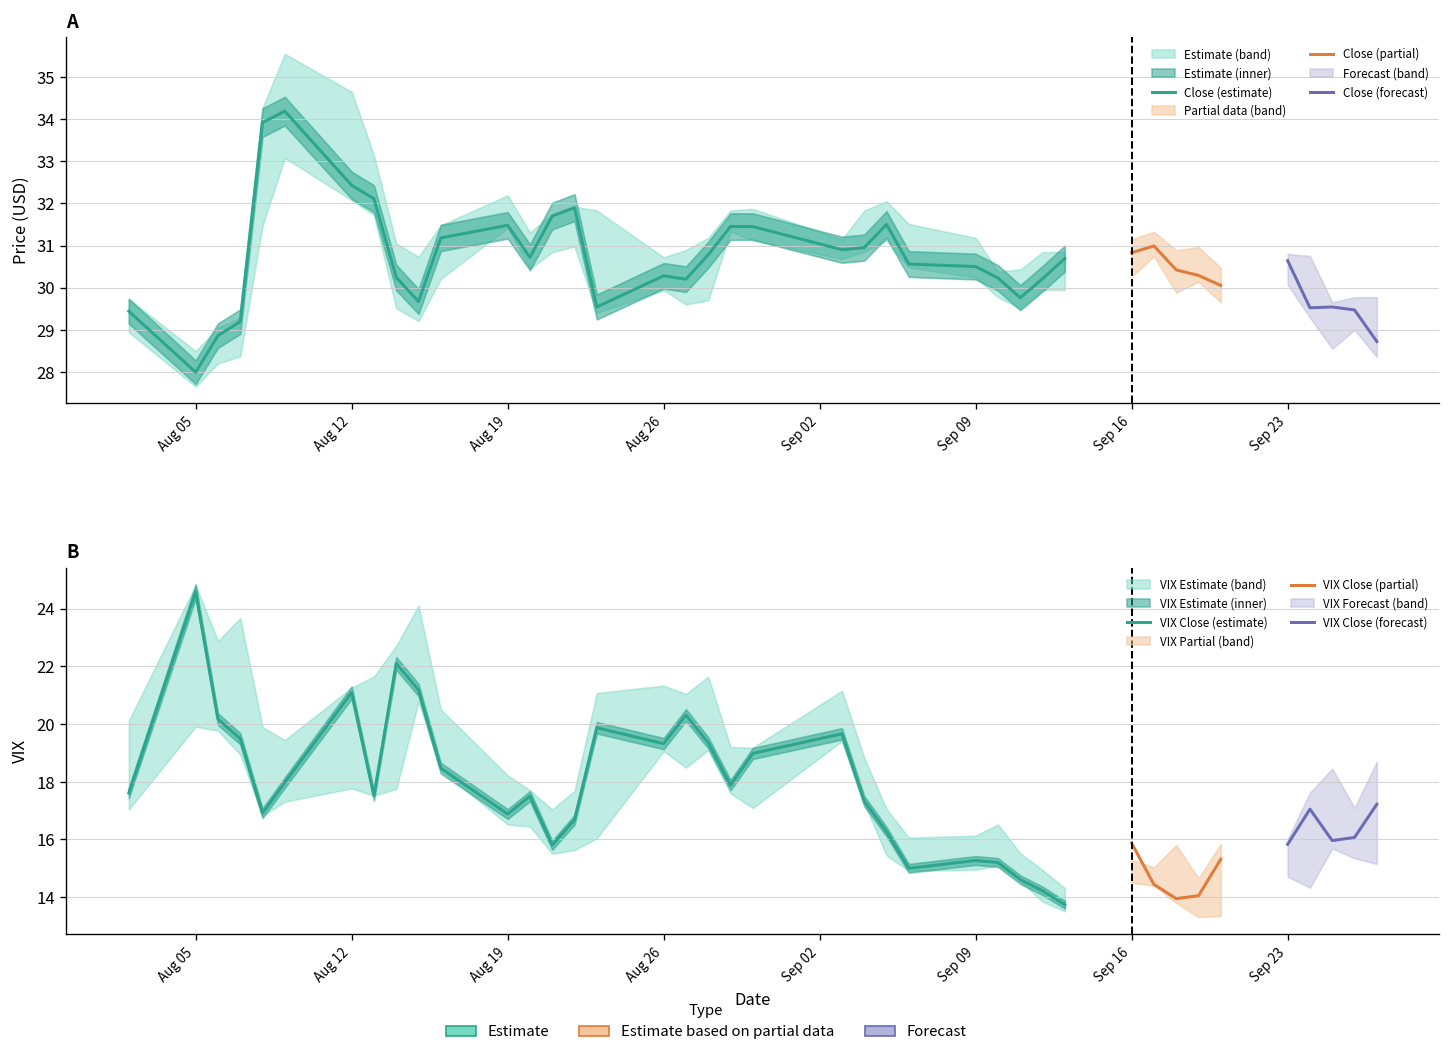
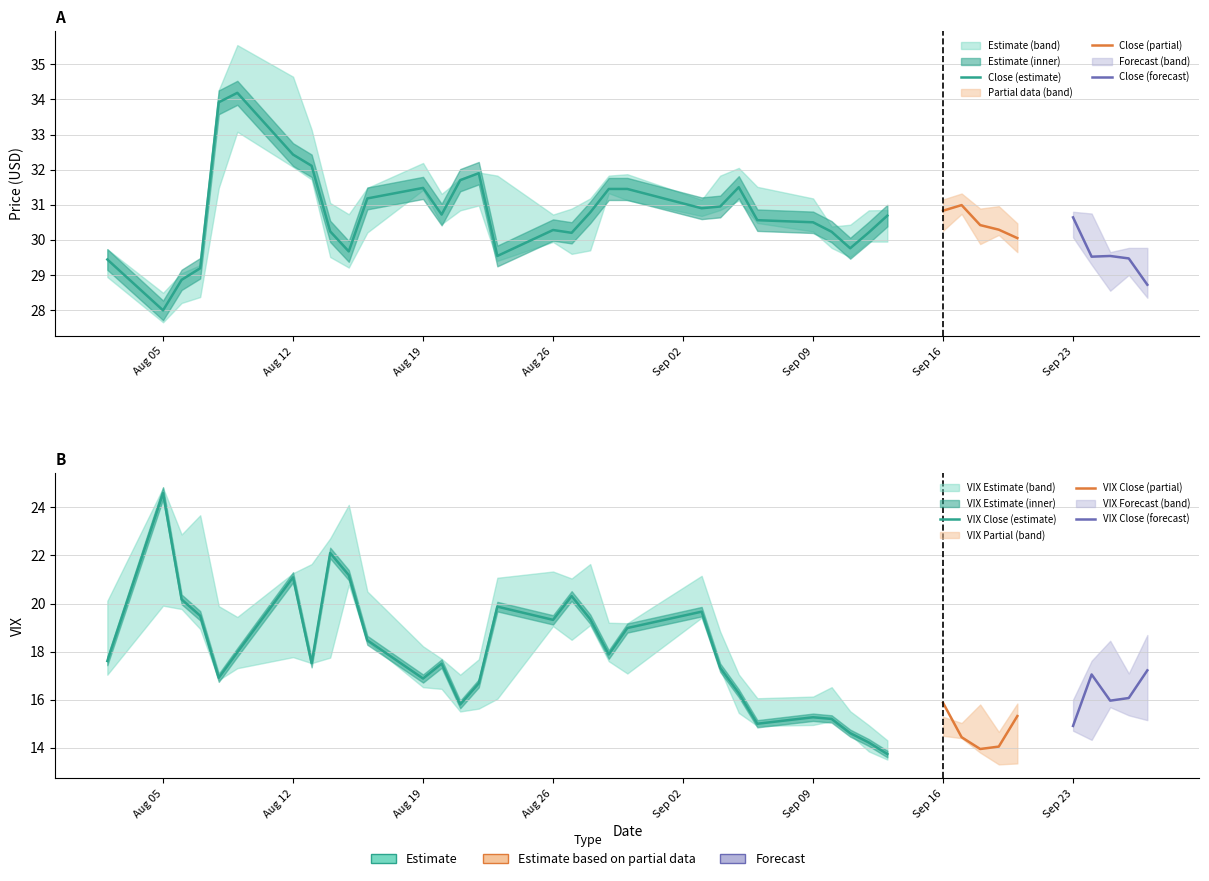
  {
    "A": {
      "Close (partial)": {
        "Sep 16": 30.8
      },
      "Close (forecast)": {
        "Sep 23": 30.6
      }
    },
    "B": {
      "VIX Close (partial)": {
        "Sep 16": 15.9
      },
      "VIX Close (forecast)": {
-       "Sep 23": 15.8
+       "Sep 23": 14.9
      }
    }
  }
